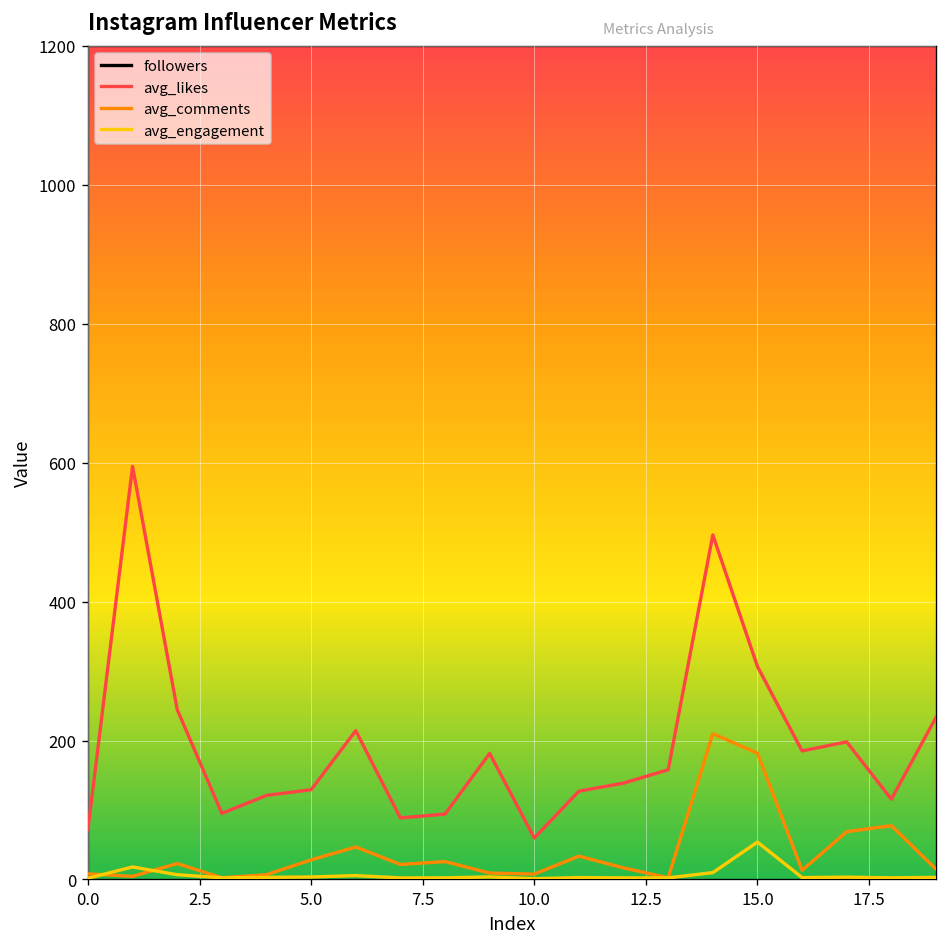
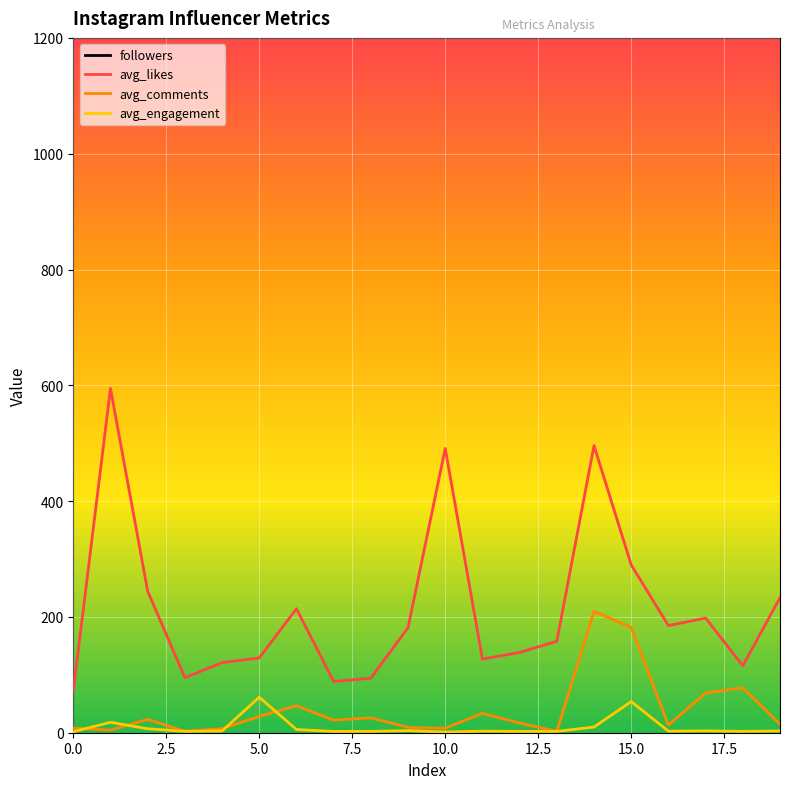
  {
    "avg_likes": {
      "0.0": 70,
      "5.0": 130,
-     "10.0": 60,
-     "15.0": 310
+     "10.0": 490,
+     "15.0": 290
    },
    "avg_comments": {
      "0.0": 10,
      "5.0": 30,
      "10.0": 10,
      "15.0": 180
    },
    "avg_engagement": {
      "0.0": 0,
-     "5.0": 0,
+     "5.0": 60,
      "10.0": 0,
      "15.0": 50
    }
  }
